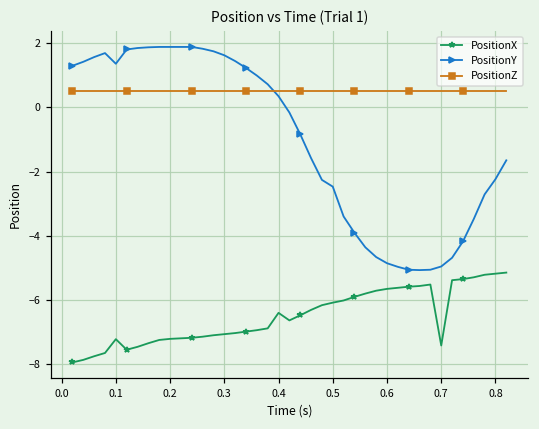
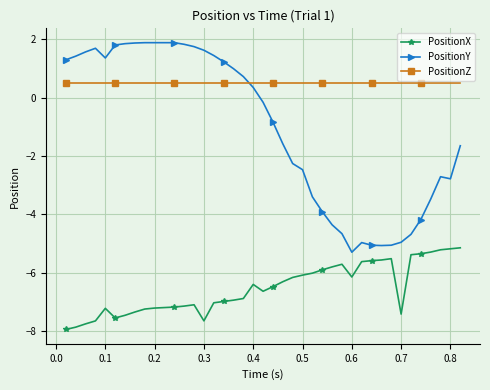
  {
    "PositionX": {
      "0.1": -7.2,
      "0.2": -7.2,
-     "0.3": -7.1,
+     "0.3": -7.7,
      "0.4": -6.4,
      "0.5": -6.1,
-     "0.6": -5.7,
+     "0.6": -6.2,
      "0.7": -7.4,
      "0.8": -5.2
    },
    "PositionY": {
      "0.1": 1.4,
      "0.2": 1.9,
      "0.3": 1.6,
      "0.4": 0.4,
      "0.5": -2.5,
-     "0.6": -4.9,
+     "0.6": -5.3,
      "0.7": -5.0,
-     "0.8": -2.2
+     "0.8": -2.8
    },
    "PositionZ": {
      "0.1": 0.5,
      "0.2": 0.5,
      "0.3": 0.5,
      "0.4": 0.5,
      "0.5": 0.5,
      "0.6": 0.5,
      "0.7": 0.5,
      "0.8": 0.5
    }
  }
